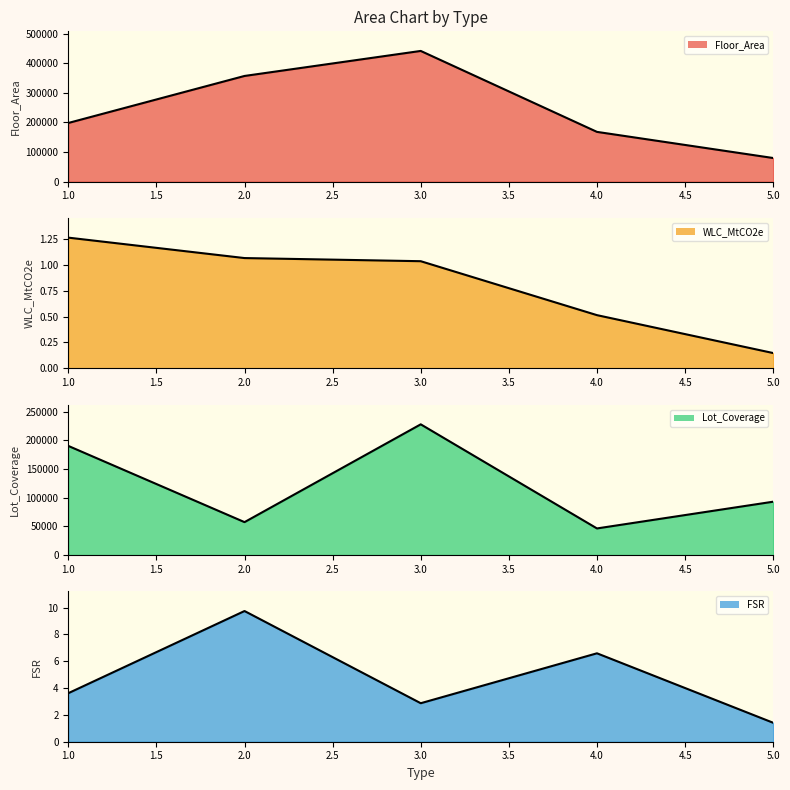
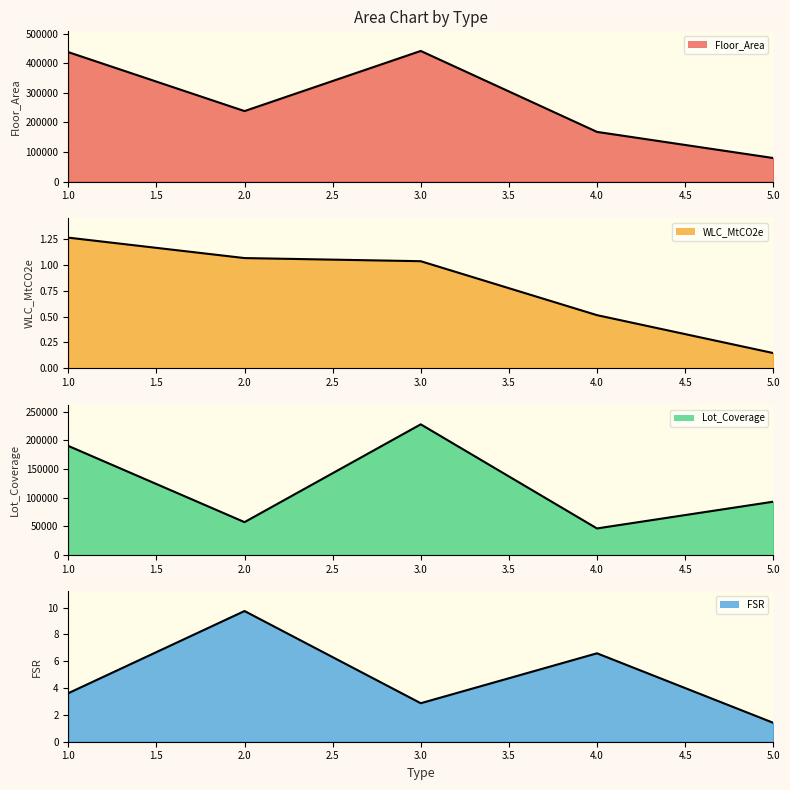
  {
    "Area Chart by Type": {
-     "1.0": 200000,
-     "2.0": 360000,
+     "1.0": 440000,
+     "2.0": 240000,
      "3.0": 440000,
      "4.0": 170000,
      "5.0": 80000
    }
  }
